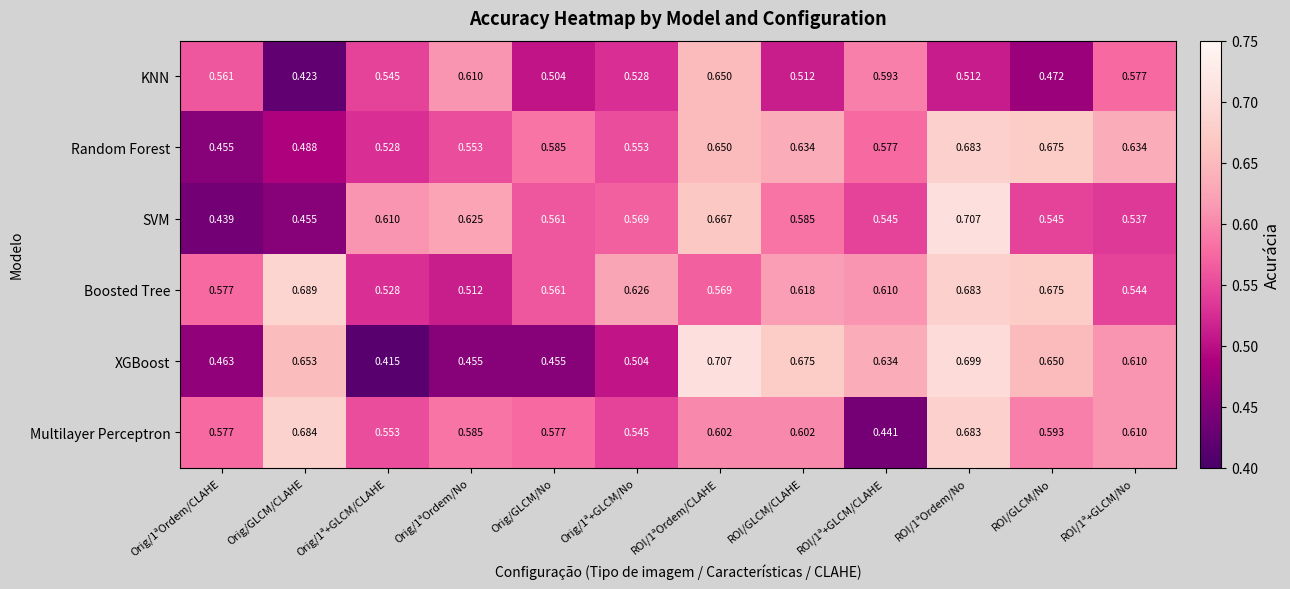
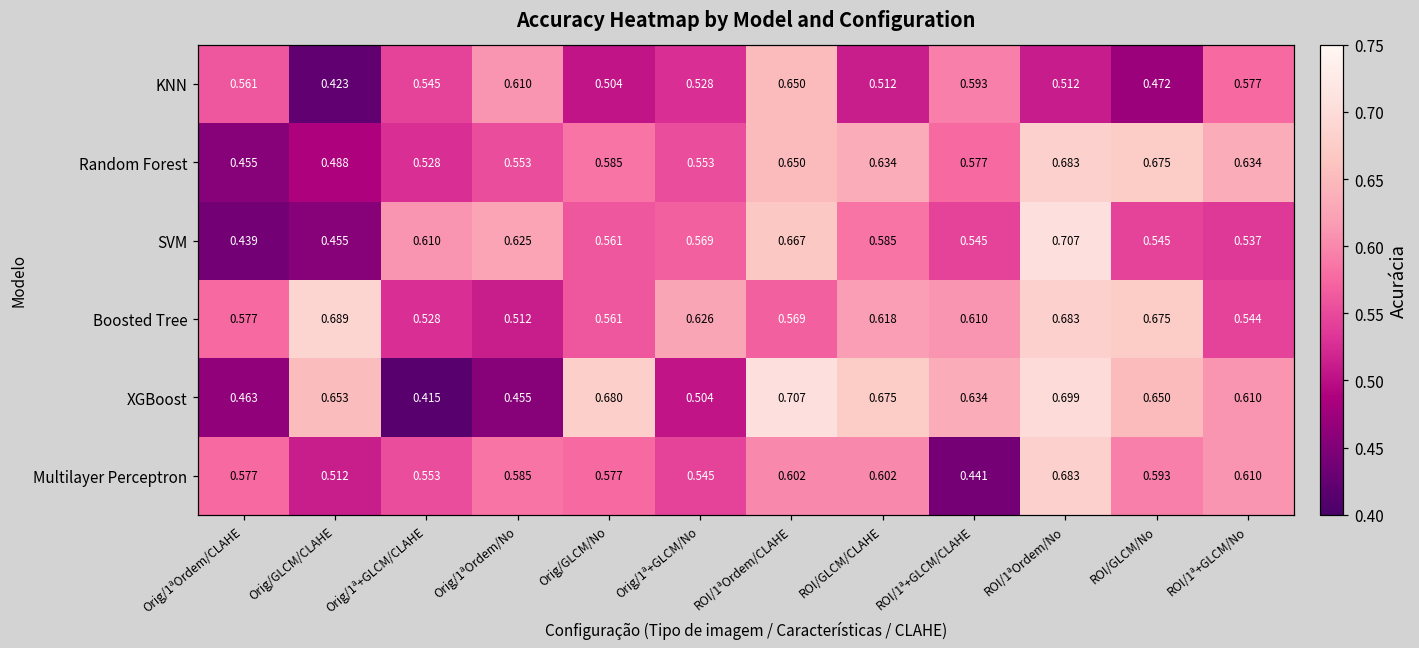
  {
    "KNN": {
      "Orig/1ªOrdem/CLAHE": 0.561,
      "Orig/GLCM/CLAHE": 0.423,
      "Orig/1ª+GLCM/CLAHE": 0.545,
      "Orig/1ªOrdem/No": 0.610,
      "Orig/GLCM/No": 0.504,
      "Orig/1ª+GLCM/No": 0.528,
      "ROI/1ªOrdem/CLAHE": 0.650,
      "ROI/GLCM/CLAHE": 0.512,
      "ROI/1ª+GLCM/CLAHE": 0.593,
      "ROI/1ªOrdem/No": 0.512,
      "ROI/GLCM/No": 0.472,
      "ROI/1ª+GLCM/No": 0.577
    },
    "Random Forest": {
      "Orig/1ªOrdem/CLAHE": 0.455,
      "Orig/GLCM/CLAHE": 0.488,
      "Orig/1ª+GLCM/CLAHE": 0.528,
      "Orig/1ªOrdem/No": 0.553,
      "Orig/GLCM/No": 0.585,
      "Orig/1ª+GLCM/No": 0.553,
      "ROI/1ªOrdem/CLAHE": 0.650,
      "ROI/GLCM/CLAHE": 0.634,
      "ROI/1ª+GLCM/CLAHE": 0.577,
      "ROI/1ªOrdem/No": 0.683,
      "ROI/GLCM/No": 0.675,
      "ROI/1ª+GLCM/No": 0.634
    },
    "SVM": {
      "Orig/1ªOrdem/CLAHE": 0.439,
      "Orig/GLCM/CLAHE": 0.455,
      "Orig/1ª+GLCM/CLAHE": 0.610,
      "Orig/1ªOrdem/No": 0.625,
      "Orig/GLCM/No": 0.561,
      "Orig/1ª+GLCM/No": 0.569,
      "ROI/1ªOrdem/CLAHE": 0.667,
      "ROI/GLCM/CLAHE": 0.585,
      "ROI/1ª+GLCM/CLAHE": 0.545,
      "ROI/1ªOrdem/No": 0.707,
      "ROI/GLCM/No": 0.545,
      "ROI/1ª+GLCM/No": 0.537
    },
    "Boosted Tree": {
      "Orig/1ªOrdem/CLAHE": 0.577,
      "Orig/GLCM/CLAHE": 0.689,
      "Orig/1ª+GLCM/CLAHE": 0.528,
      "Orig/1ªOrdem/No": 0.512,
      "Orig/GLCM/No": 0.561,
      "Orig/1ª+GLCM/No": 0.626,
      "ROI/1ªOrdem/CLAHE": 0.569,
      "ROI/GLCM/CLAHE": 0.618,
      "ROI/1ª+GLCM/CLAHE": 0.610,
      "ROI/1ªOrdem/No": 0.683,
      "ROI/GLCM/No": 0.675,
      "ROI/1ª+GLCM/No": 0.544
    },
    "XGBoost": {
      "Orig/1ªOrdem/CLAHE": 0.463,
      "Orig/GLCM/CLAHE": 0.653,
      "Orig/1ª+GLCM/CLAHE": 0.415,
      "Orig/1ªOrdem/No": 0.455,
-     "Orig/GLCM/No": 0.455,
+     "Orig/GLCM/No": 0.680,
      "Orig/1ª+GLCM/No": 0.504,
      "ROI/1ªOrdem/CLAHE": 0.707,
      "ROI/GLCM/CLAHE": 0.675,
      "ROI/1ª+GLCM/CLAHE": 0.634,
      "ROI/1ªOrdem/No": 0.699,
      "ROI/GLCM/No": 0.650,
      "ROI/1ª+GLCM/No": 0.610
    },
    "Multilayer Perceptron": {
      "Orig/1ªOrdem/CLAHE": 0.577,
-     "Orig/GLCM/CLAHE": 0.684,
+     "Orig/GLCM/CLAHE": 0.512,
      "Orig/1ª+GLCM/CLAHE": 0.553,
      "Orig/1ªOrdem/No": 0.585,
      "Orig/GLCM/No": 0.577,
      "Orig/1ª+GLCM/No": 0.545,
      "ROI/1ªOrdem/CLAHE": 0.602,
      "ROI/GLCM/CLAHE": 0.602,
      "ROI/1ª+GLCM/CLAHE": 0.441,
      "ROI/1ªOrdem/No": 0.683,
      "ROI/GLCM/No": 0.593,
      "ROI/1ª+GLCM/No": 0.610
    }
  }
